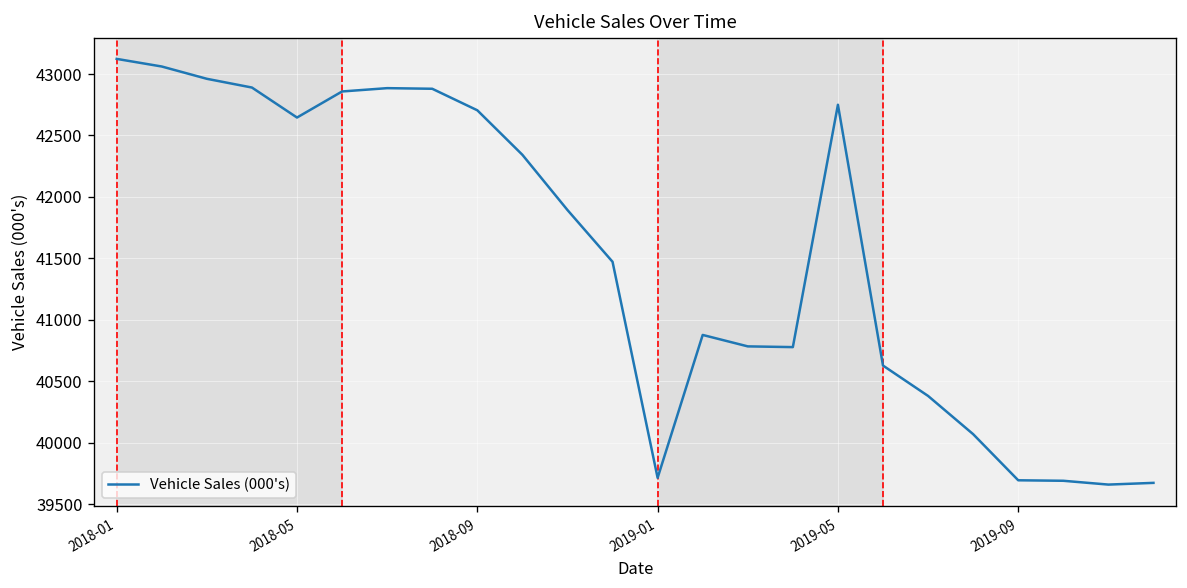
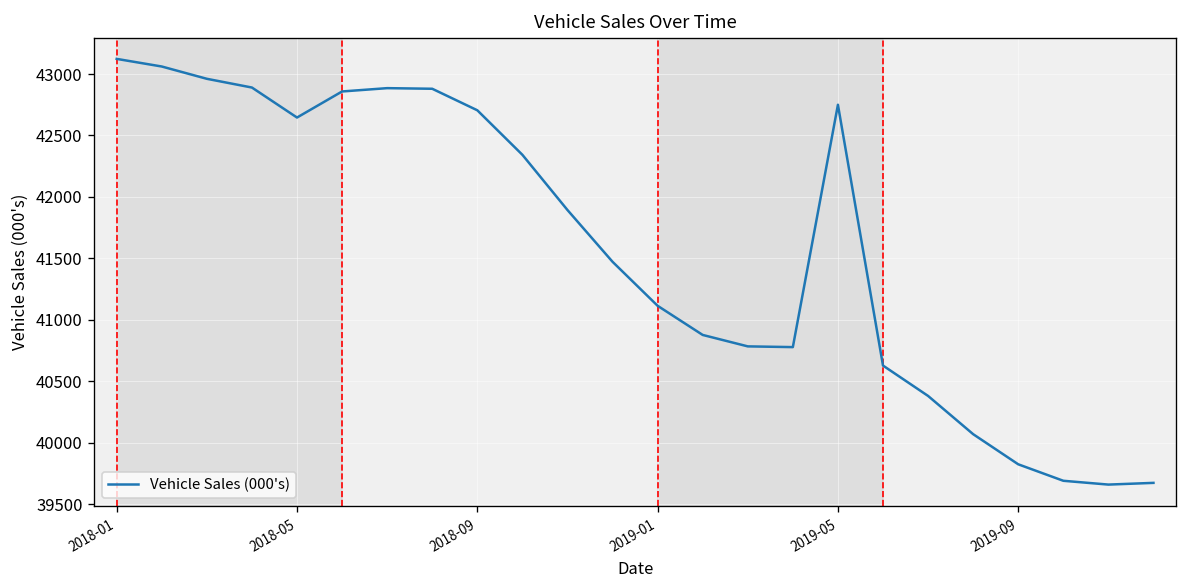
  {
    "2018-01": 43120,
    "2018-05": 42650,
    "2018-09": 42710,
-   "2019-01": 39720,
+   "2019-01": 41120,
    "2019-05": 42750,
-   "2019-09": 39700
+   "2019-09": 39830
  }
